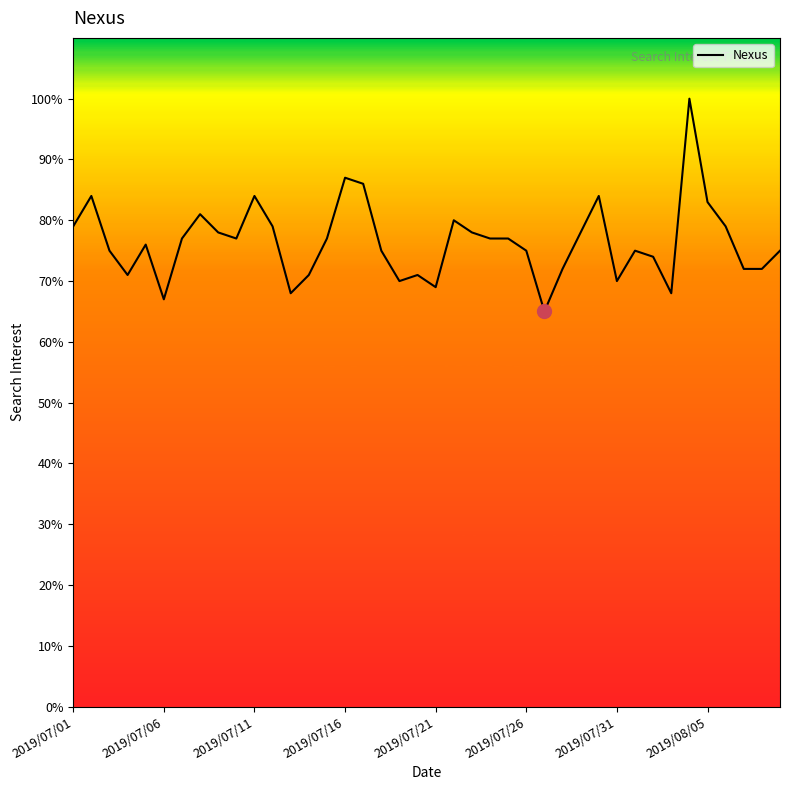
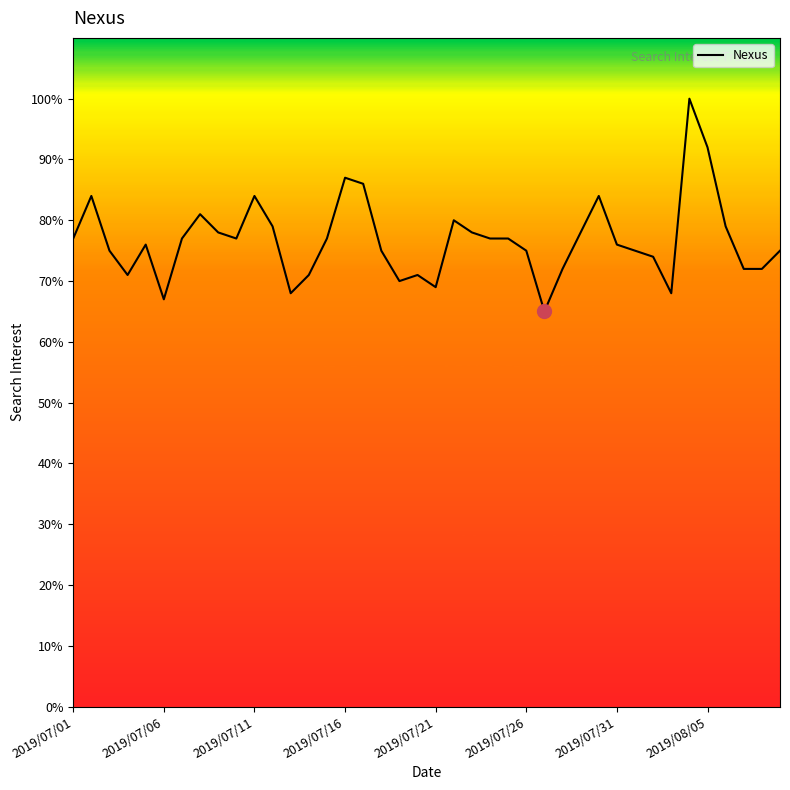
  {
    "Nexus": {
-     "2019/07/01": "79%",
+     "2019/07/01": "77%",
      "2019/07/06": "67%",
      "2019/07/11": "84%",
      "2019/07/16": "87%",
      "2019/07/21": "69%",
      "2019/07/26": "75%",
-     "2019/07/31": "70%",
-     "2019/08/05": "83%"
+     "2019/07/31": "76%",
+     "2019/08/05": "92%"
    }
  }
